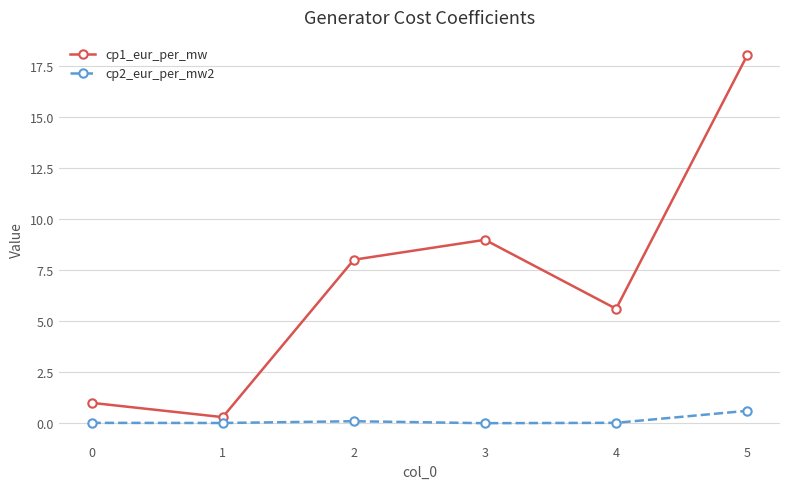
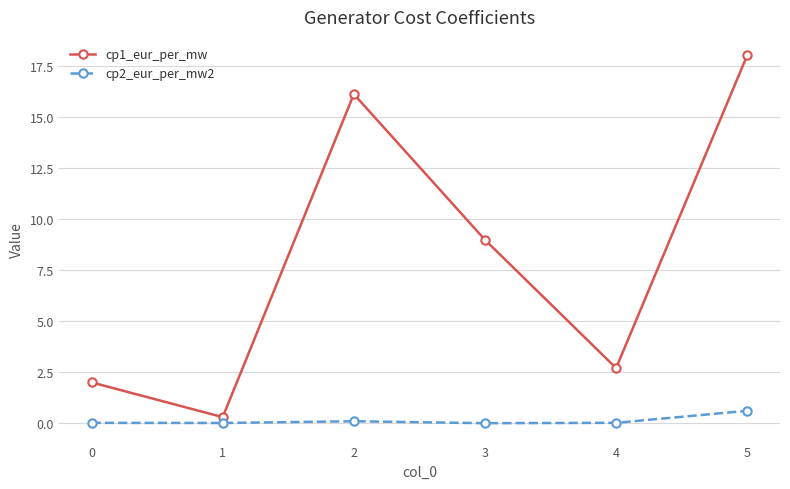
  {
    "cp1_eur_per_mw": {
-     "0": 1,
+     "0": 2,
      "1": 0.3,
-     "2": 8.0,
+     "2": 16.1,
      "3": 9.0,
-     "4": 5.6,
+     "4": 2.7,
      "5": 18.0
    },
    "cp2_eur_per_mw2": {
      "0": 0.0,
      "1": 0.0,
      "2": 0.1,
      "3": 0.0,
      "4": 0.0,
      "5": 0.6
    }
  }
